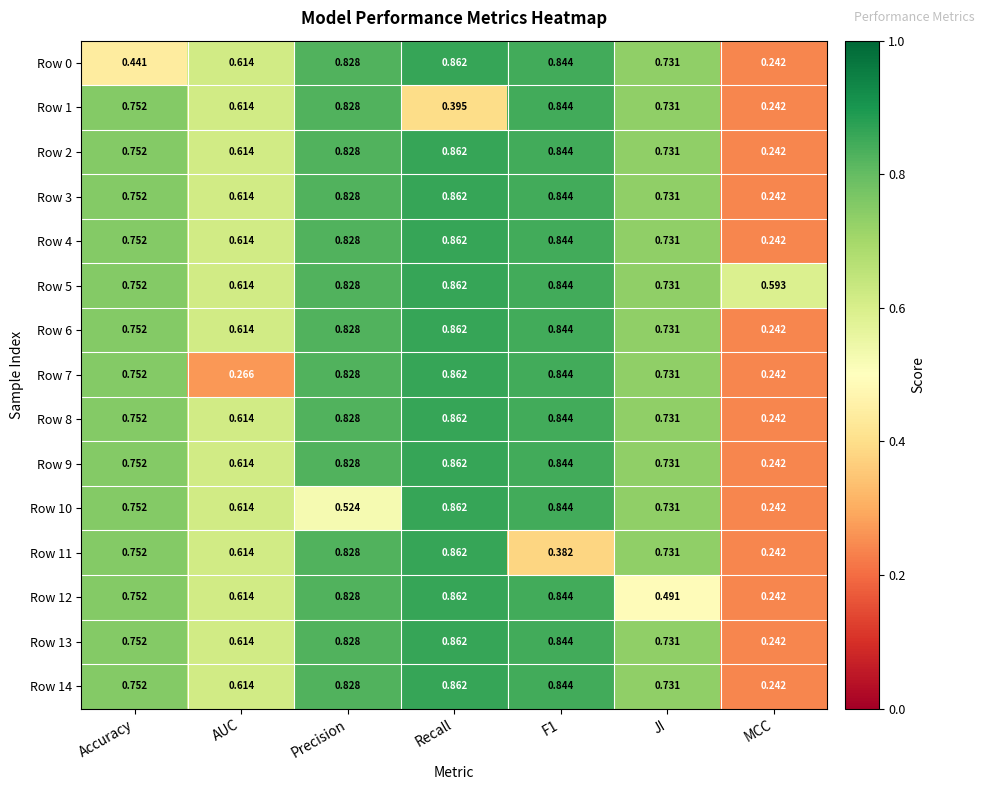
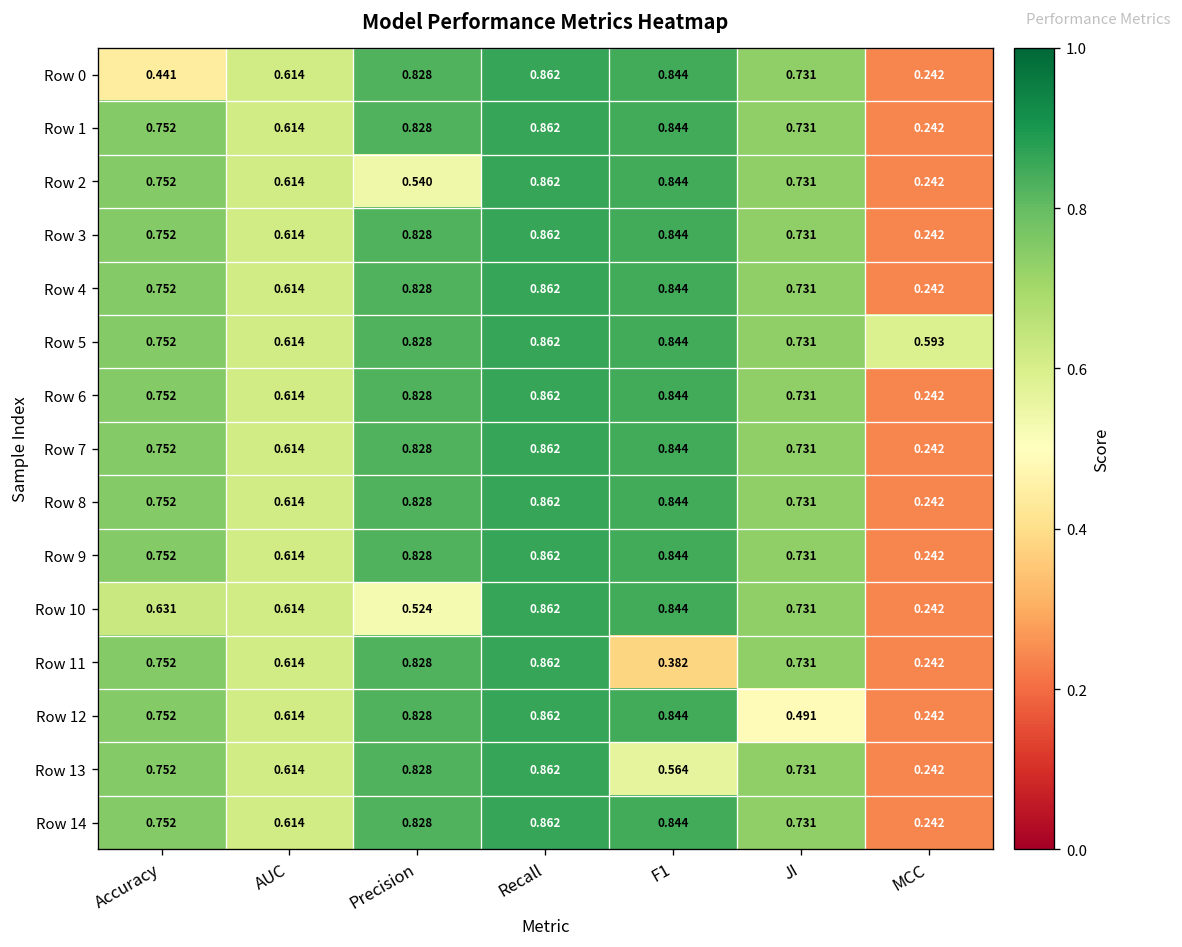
  {
    "Row 0": {
      "Accuracy": 0.441,
      "AUC": 0.614,
      "Precision": 0.828,
      "Recall": 0.862,
      "F1": 0.844,
      "JI": 0.731,
      "MCC": 0.242
    },
    "Row 1": {
      "Accuracy": 0.752,
      "AUC": 0.614,
      "Precision": 0.828,
-     "Recall": 0.395,
+     "Recall": 0.862,
      "F1": 0.844,
      "JI": 0.731,
      "MCC": 0.242
    },
    "Row 2": {
      "Accuracy": 0.752,
      "AUC": 0.614,
-     "Precision": 0.828,
+     "Precision": 0.540,
      "Recall": 0.862,
      "F1": 0.844,
      "JI": 0.731,
      "MCC": 0.242
    },
    "Row 3": {
      "Accuracy": 0.752,
      "AUC": 0.614,
      "Precision": 0.828,
      "Recall": 0.862,
      "F1": 0.844,
      "JI": 0.731,
      "MCC": 0.242
    },
    "Row 4": {
      "Accuracy": 0.752,
      "AUC": 0.614,
      "Precision": 0.828,
      "Recall": 0.862,
      "F1": 0.844,
      "JI": 0.731,
      "MCC": 0.242
    },
    "Row 5": {
      "Accuracy": 0.752,
      "AUC": 0.614,
      "Precision": 0.828,
      "Recall": 0.862,
      "F1": 0.844,
      "JI": 0.731,
      "MCC": 0.593
    },
    "Row 6": {
      "Accuracy": 0.752,
      "AUC": 0.614,
      "Precision": 0.828,
      "Recall": 0.862,
      "F1": 0.844,
      "JI": 0.731,
      "MCC": 0.242
    },
    "Row 7": {
      "Accuracy": 0.752,
-     "AUC": 0.266,
+     "AUC": 0.614,
      "Precision": 0.828,
      "Recall": 0.862,
      "F1": 0.844,
      "JI": 0.731,
      "MCC": 0.242
    },
    "Row 8": {
      "Accuracy": 0.752,
      "AUC": 0.614,
      "Precision": 0.828,
      "Recall": 0.862,
      "F1": 0.844,
      "JI": 0.731,
      "MCC": 0.242
    },
    "Row 9": {
      "Accuracy": 0.752,
      "AUC": 0.614,
      "Precision": 0.828,
      "Recall": 0.862,
      "F1": 0.844,
      "JI": 0.731,
      "MCC": 0.242
    },
    "Row 10": {
-     "Accuracy": 0.752,
+     "Accuracy": 0.631,
      "AUC": 0.614,
      "Precision": 0.524,
      "Recall": 0.862,
      "F1": 0.844,
      "JI": 0.731,
      "MCC": 0.242
    },
    "Row 11": {
      "Accuracy": 0.752,
      "AUC": 0.614,
      "Precision": 0.828,
      "Recall": 0.862,
      "F1": 0.382,
      "JI": 0.731,
      "MCC": 0.242
    },
    "Row 12": {
      "Accuracy": 0.752,
      "AUC": 0.614,
      "Precision": 0.828,
      "Recall": 0.862,
      "F1": 0.844,
      "JI": 0.491,
      "MCC": 0.242
    },
    "Row 13": {
      "Accuracy": 0.752,
      "AUC": 0.614,
      "Precision": 0.828,
      "Recall": 0.862,
-     "F1": 0.844,
+     "F1": 0.564,
      "JI": 0.731,
      "MCC": 0.242
    },
    "Row 14": {
      "Accuracy": 0.752,
      "AUC": 0.614,
      "Precision": 0.828,
      "Recall": 0.862,
      "F1": 0.844,
      "JI": 0.731,
      "MCC": 0.242
    }
  }
